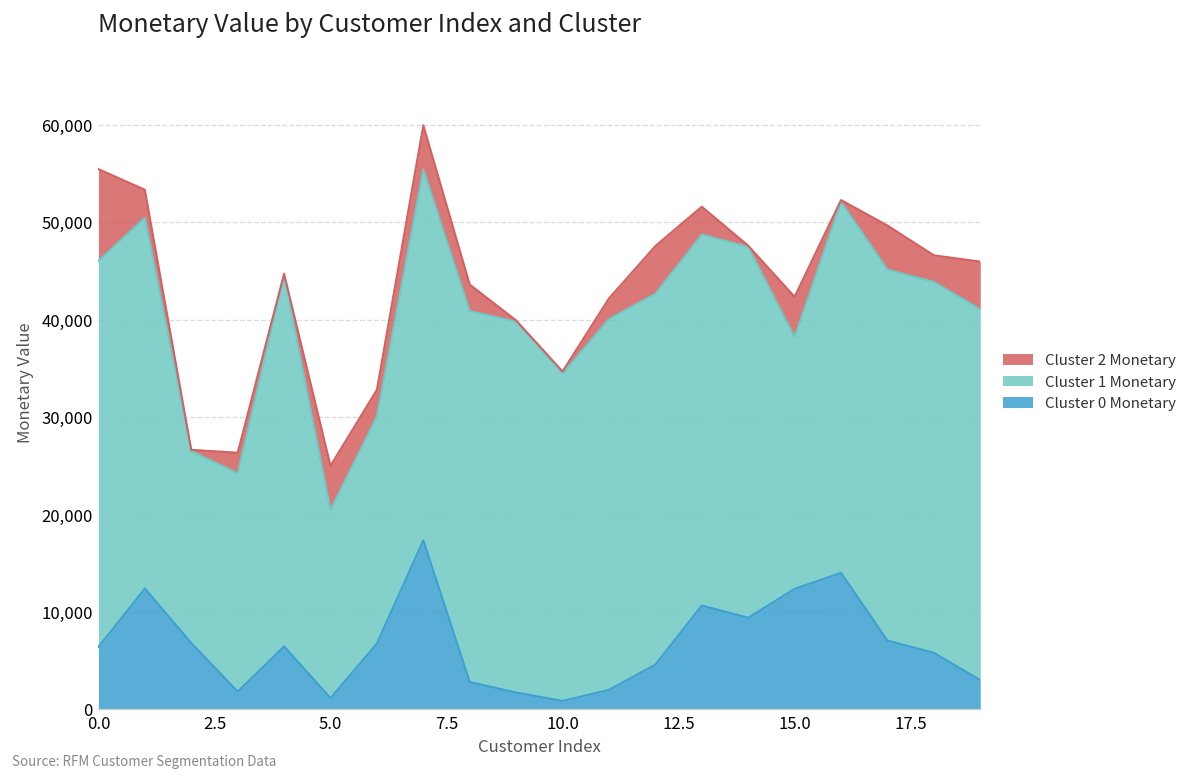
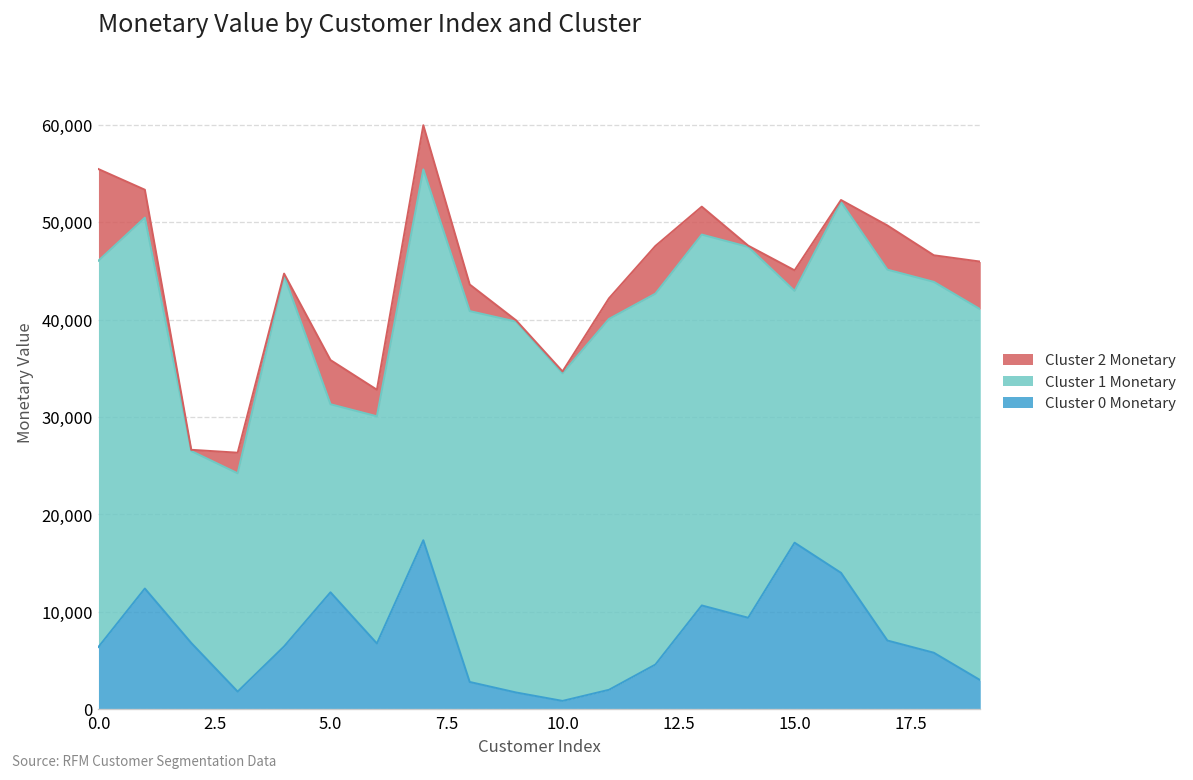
  {
    "Cluster 0 Monetary": {
      "0.0": "6,000",
-     "5.0": "1,000",
+     "5.0": "12,000",
      "10.0": "1,000",
-     "15.0": "12,000"
+     "15.0": "17,000"
    },
    "Cluster 1 Monetary": {
      "0.0": "40,000",
      "5.0": "19,000",
      "15.0": "26,000"
    },
    "Cluster 2 Monetary": {
      "0.0": "9,000",
      "5.0": "5,000",
-     "15.0": "4,000"
+     "15.0": "2,000"
    }
  }
